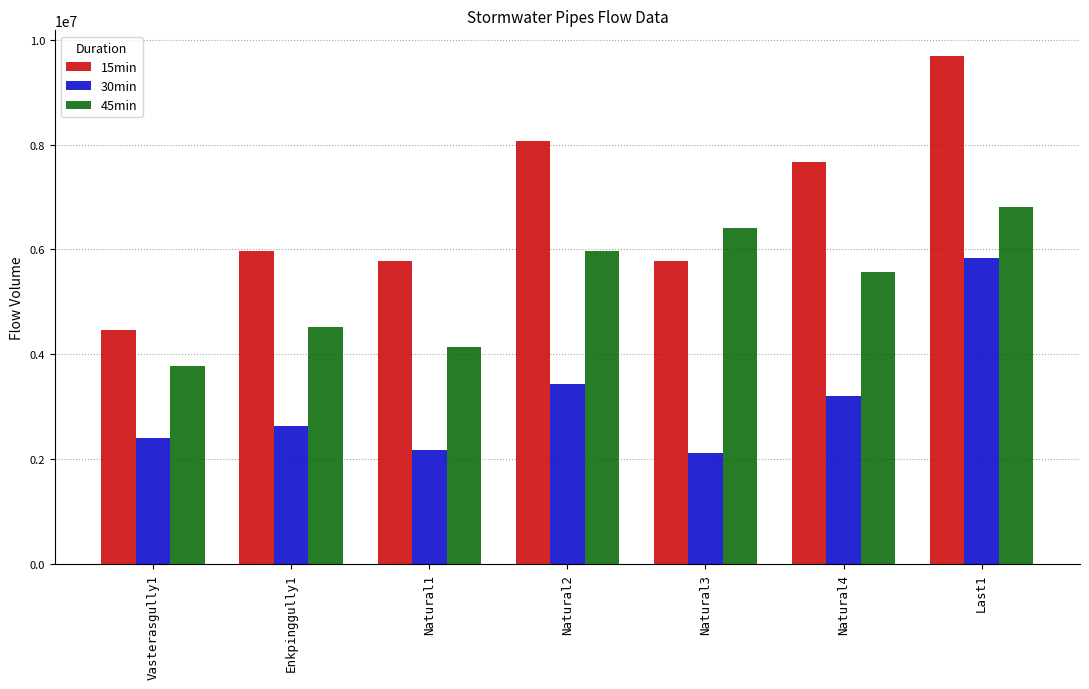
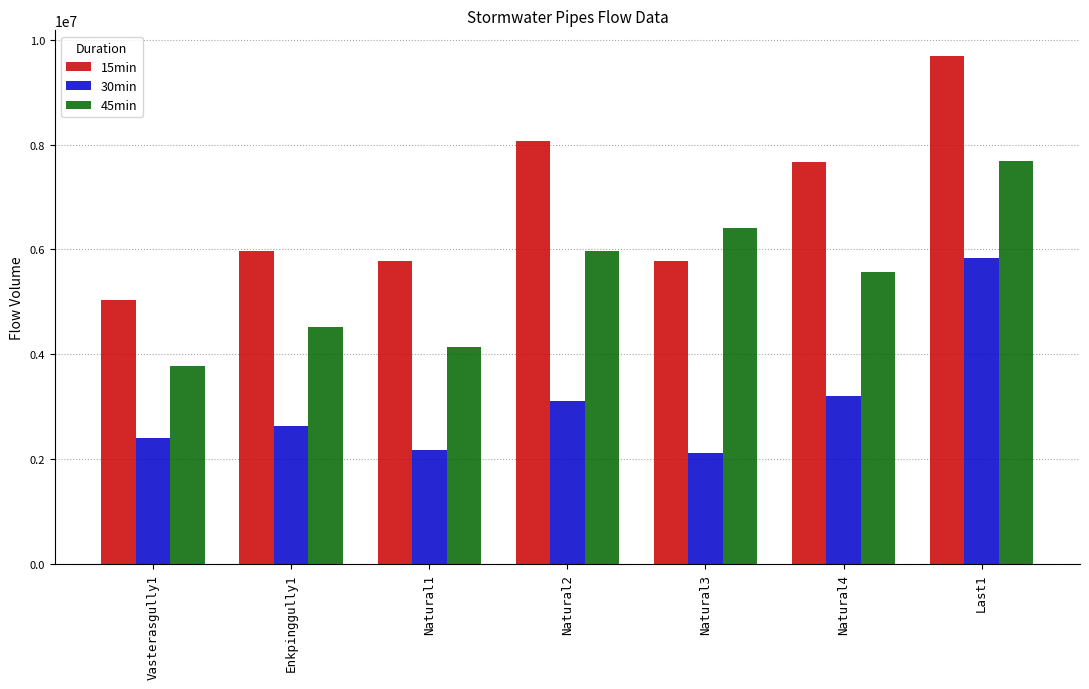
  {
    "15min": {
-     "Vasterasgully1": 4500000,
+     "Vasterasgully1": 5000000,
      "Enkpinggully1": 6000000,
      "Natural1": 5800000,
      "Natural2": 8100000,
      "Natural3": 5800000,
      "Natural4": 7700000,
      "Last1": 9700000
    },
    "30min": {
      "Vasterasgully1": 2400000,
      "Enkpinggully1": 2600000,
      "Natural1": 2200000,
-     "Natural2": 3400000,
+     "Natural2": 3100000,
      "Natural3": 2100000,
      "Natural4": 3200000,
      "Last1": 5800000
    },
    "45min": {
      "Vasterasgully1": 3800000,
      "Enkpinggully1": 4500000,
      "Natural1": 4100000,
      "Natural2": 6000000,
      "Natural3": 6400000,
      "Natural4": 5600000,
-     "Last1": 6800000
+     "Last1": 7700000
    }
  }
